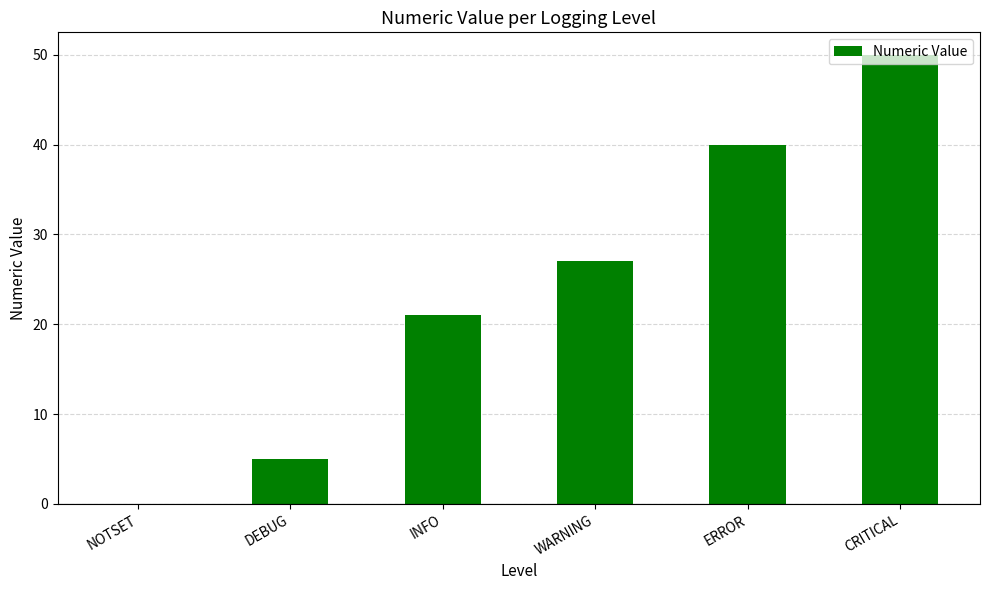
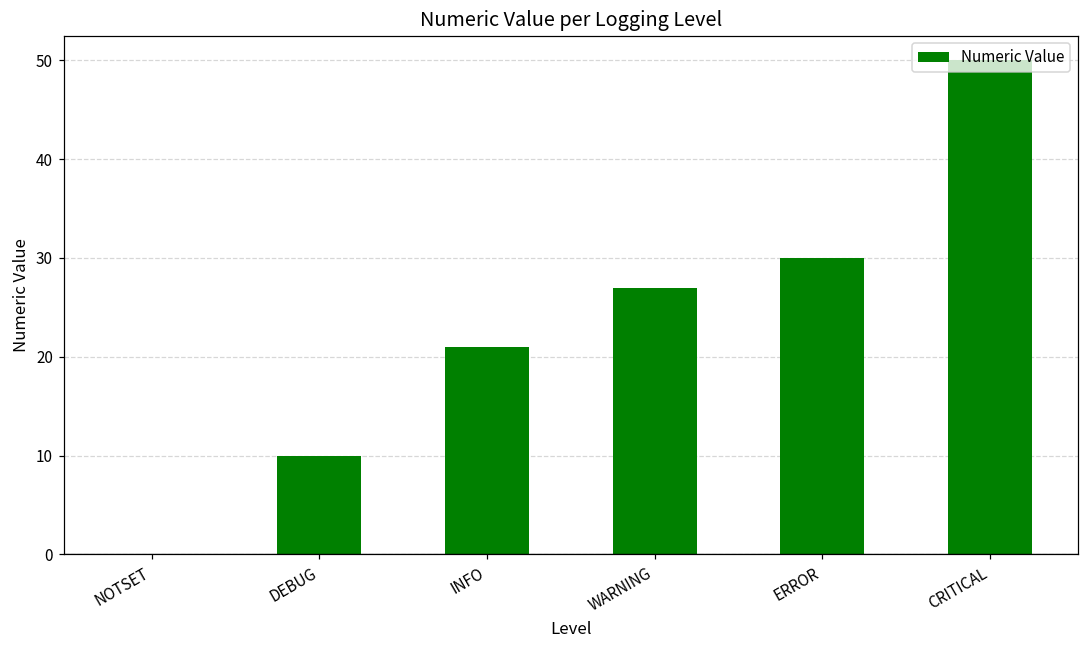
  {
    "NOTSET": 0,
-   "DEBUG": 5,
+   "DEBUG": 10,
    "INFO": 21,
    "WARNING": 27,
-   "ERROR": 40
+   "ERROR": 30
  }
